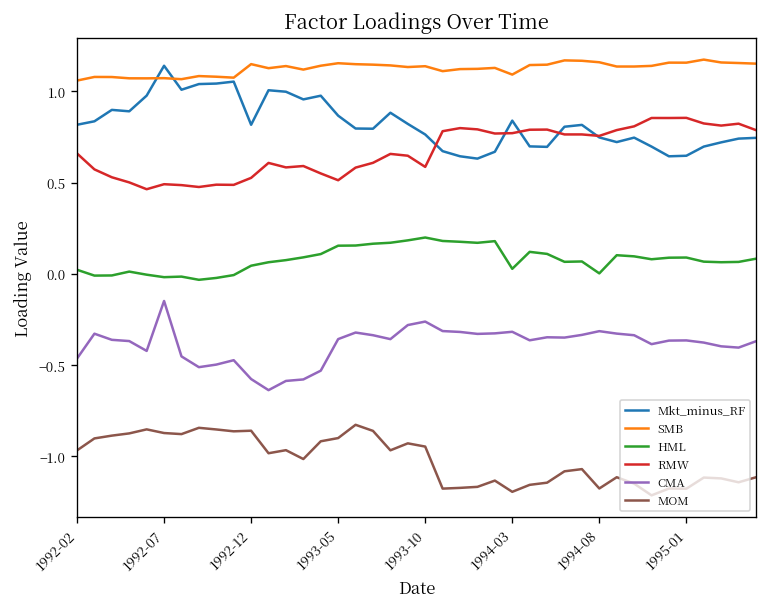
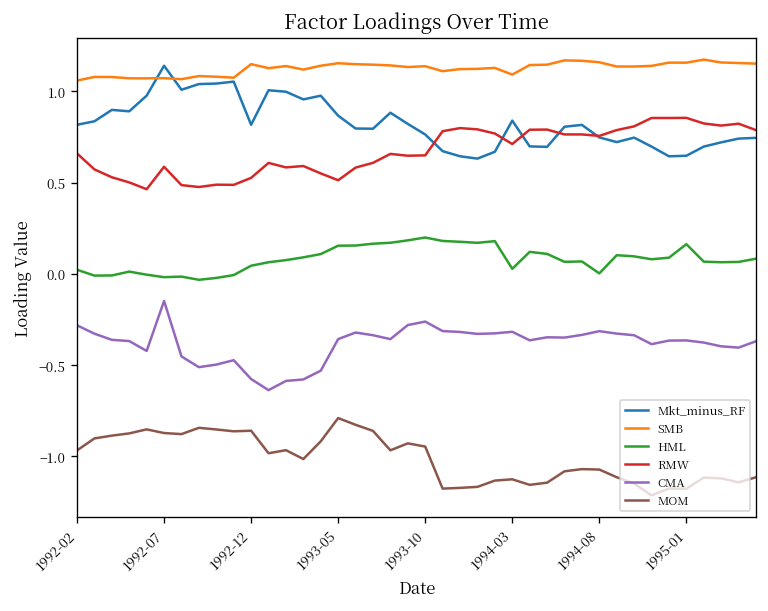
  {
    "Mkt_minus_RF": {
      "1992-02": 0.82,
      "1992-07": 1.14,
      "1992-12": 0.82,
      "1993-05": 0.87,
      "1993-10": 0.76,
      "1994-03": 0.84,
      "1995-01": 0.65
    },
    "SMB": {
      "1992-02": 1.06,
      "1992-07": 1.07,
      "1992-12": 1.15,
      "1993-05": 1.15,
      "1993-10": 1.14,
      "1994-03": 1.09,
      "1994-08": 1.16,
      "1995-01": 1.16
    },
    "HML": {
      "1992-02": 0.02,
      "1992-07": -0.02,
      "1992-12": 0.05,
      "1993-05": 0.15,
      "1993-10": 0.20,
      "1994-03": 0.03,
      "1994-08": 0.00,
-     "1995-01": 0.09
+     "1995-01": 0.16
    },
    "RMW": {
      "1992-02": 0.66,
-     "1992-07": 0.49,
+     "1992-07": 0.59,
      "1992-12": 0.53,
      "1993-05": 0.51,
-     "1993-10": 0.59,
-     "1994-03": 0.77,
+     "1993-10": 0.65,
+     "1994-03": 0.71,
      "1995-01": 0.86
    },
    "CMA": {
-     "1992-02": -0.46,
+     "1992-02": -0.28,
      "1992-07": -0.15,
      "1992-12": -0.58,
      "1993-05": -0.36,
      "1993-10": -0.26,
      "1994-03": -0.32,
      "1994-08": -0.31,
      "1995-01": -0.36
    },
    "MOM": {
      "1992-02": -0.97,
      "1992-07": -0.87,
      "1992-12": -0.86,
-     "1993-05": -0.90,
+     "1993-05": -0.79,
      "1993-10": -0.95,
-     "1994-03": -1.19,
-     "1994-08": -1.18
+     "1994-03": -1.13,
+     "1994-08": -1.07
    }
  }
